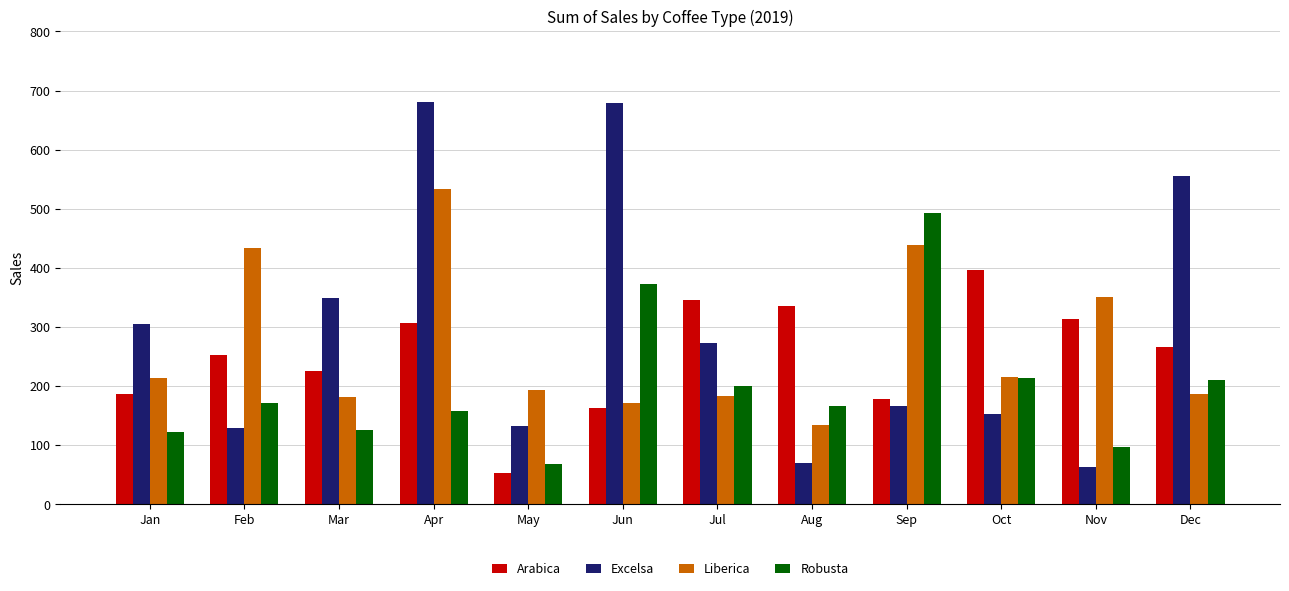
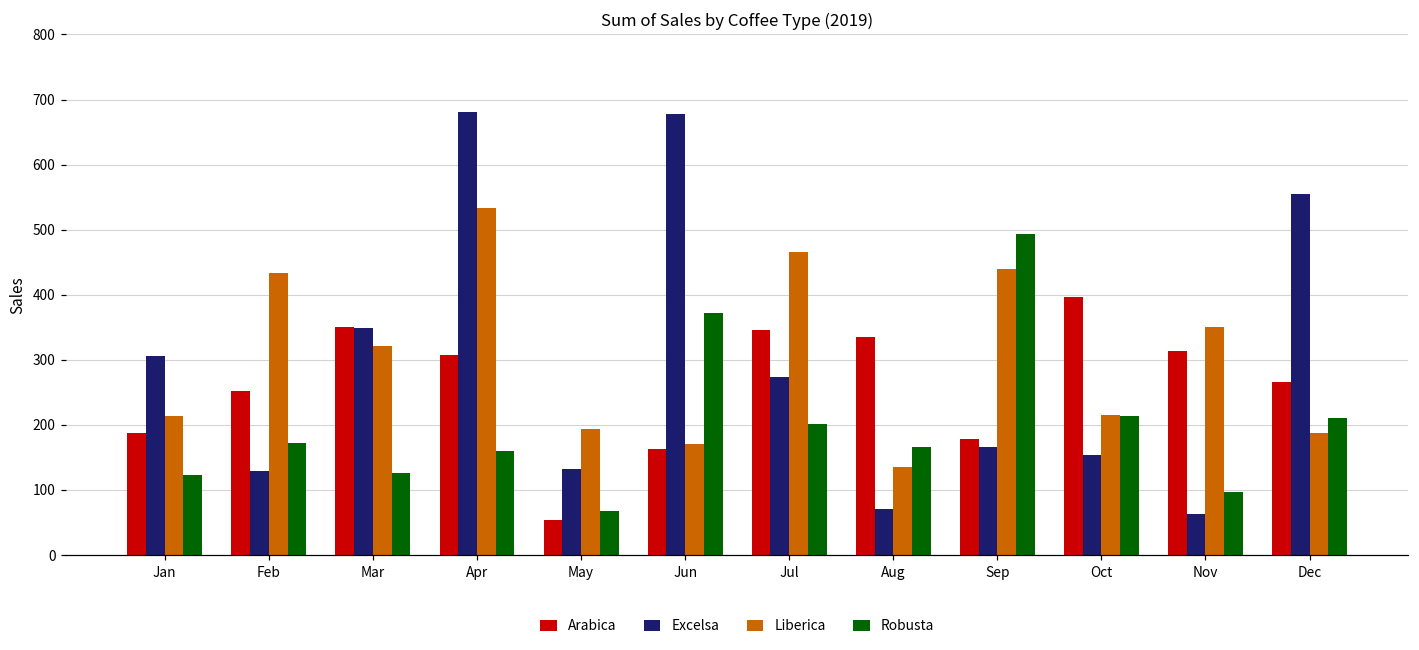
  {
    "Arabica": {
      "Jan": 190,
      "Feb": 250,
-     "Mar": 220,
+     "Mar": 350,
      "Apr": 310,
      "May": 50,
      "Jun": 160,
      "Jul": 350,
      "Aug": 330,
      "Sep": 180,
      "Oct": 400,
      "Nov": 310,
      "Dec": 270
    },
    "Excelsa": {
      "Jan": 310,
      "Feb": 130,
      "Mar": 350,
      "Apr": 680,
      "May": 130,
      "Jun": 680,
      "Jul": 270,
      "Aug": 70,
      "Sep": 170,
      "Oct": 150,
      "Nov": 60,
      "Dec": 560
    },
    "Liberica": {
      "Jan": 210,
      "Feb": 430,
-     "Mar": 180,
+     "Mar": 320,
      "Apr": 530,
      "May": 190,
      "Jun": 170,
-     "Jul": 180,
+     "Jul": 470,
      "Aug": 130,
      "Sep": 440,
      "Oct": 220,
      "Nov": 350,
      "Dec": 190
    },
    "Robusta": {
      "Jan": 120,
      "Feb": 170,
      "Mar": 130,
      "Apr": 160,
      "May": 70,
      "Jun": 370,
      "Jul": 200,
      "Aug": 170,
      "Sep": 490,
      "Oct": 210,
      "Nov": 100,
      "Dec": 210
    }
  }
